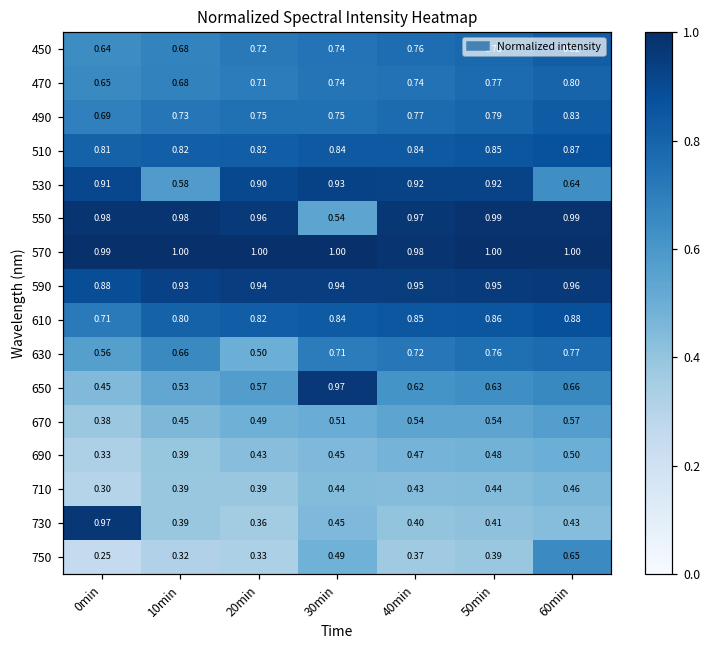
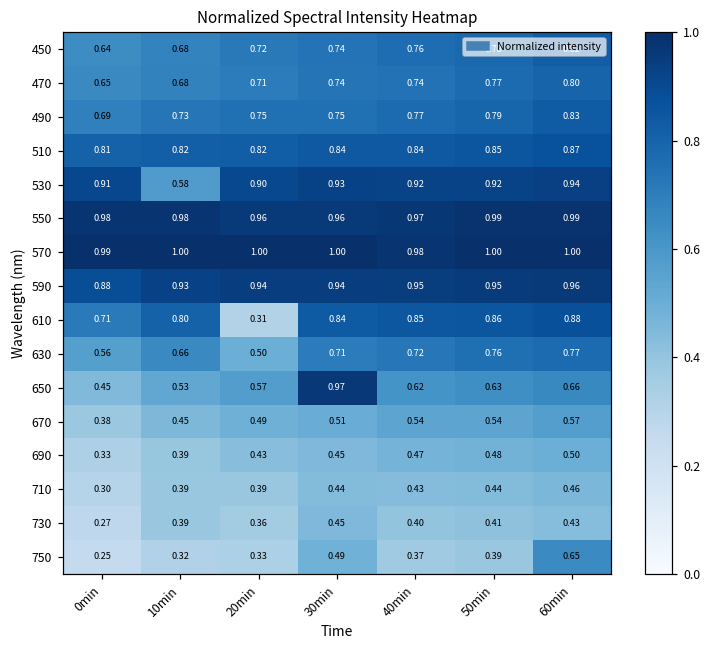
  {
    "450": {
      "0min": 0.64,
      "10min": 0.68,
      "20min": 0.72,
      "30min": 0.74,
      "40min": 0.76
    },
    "470": {
      "0min": 0.65,
      "10min": 0.68,
      "20min": 0.71,
      "30min": 0.74,
      "40min": 0.74,
      "50min": 0.77,
      "60min": 0.80
    },
    "490": {
      "0min": 0.69,
      "10min": 0.73,
      "20min": 0.75,
      "30min": 0.75,
      "40min": 0.77,
      "50min": 0.79,
      "60min": 0.83
    },
    "510": {
      "0min": 0.81,
      "10min": 0.82,
      "20min": 0.82,
      "30min": 0.84,
      "40min": 0.84,
      "50min": 0.85,
      "60min": 0.87
    },
    "530": {
      "0min": 0.91,
      "10min": 0.58,
      "20min": 0.90,
      "30min": 0.93,
      "40min": 0.92,
      "50min": 0.92,
-     "60min": 0.64
+     "60min": 0.94
    },
    "550": {
      "0min": 0.98,
      "10min": 0.98,
      "20min": 0.96,
-     "30min": 0.54,
+     "30min": 0.96,
      "40min": 0.97,
      "50min": 0.99,
      "60min": 0.99
    },
    "570": {
      "0min": 0.99,
      "10min": 1.00,
      "20min": 1.00,
      "30min": 1.00,
      "40min": 0.98,
      "50min": 1.00,
      "60min": 1.00
    },
    "590": {
      "0min": 0.88,
      "10min": 0.93,
      "20min": 0.94,
      "30min": 0.94,
      "40min": 0.95,
      "50min": 0.95,
      "60min": 0.96
    },
    "610": {
      "0min": 0.71,
      "10min": 0.80,
-     "20min": 0.82,
+     "20min": 0.31,
      "30min": 0.84,
      "40min": 0.85,
      "50min": 0.86,
      "60min": 0.88
    },
    "630": {
      "0min": 0.56,
      "10min": 0.66,
      "20min": 0.50,
      "30min": 0.71,
      "40min": 0.72,
      "50min": 0.76,
      "60min": 0.77
    },
    "650": {
      "0min": 0.45,
      "10min": 0.53,
      "20min": 0.57,
      "30min": 0.97,
      "40min": 0.62,
      "50min": 0.63,
      "60min": 0.66
    },
    "670": {
      "0min": 0.38,
      "10min": 0.45,
      "20min": 0.49,
      "30min": 0.51,
      "40min": 0.54,
      "50min": 0.54,
      "60min": 0.57
    },
    "690": {
      "0min": 0.33,
      "10min": 0.39,
      "20min": 0.43,
      "30min": 0.45,
      "40min": 0.47,
      "50min": 0.48,
      "60min": 0.50
    },
    "710": {
      "0min": 0.30,
      "10min": 0.39,
      "20min": 0.39,
      "30min": 0.44,
      "40min": 0.43,
      "50min": 0.44,
      "60min": 0.46
    },
    "730": {
-     "0min": 0.97,
+     "0min": 0.27,
      "10min": 0.39,
      "20min": 0.36,
      "30min": 0.45,
      "40min": 0.40,
      "50min": 0.41,
      "60min": 0.43
    },
    "750": {
      "0min": 0.25,
      "10min": 0.32,
      "20min": 0.33,
      "30min": 0.49,
      "40min": 0.37,
      "50min": 0.39,
      "60min": 0.65
    }
  }
